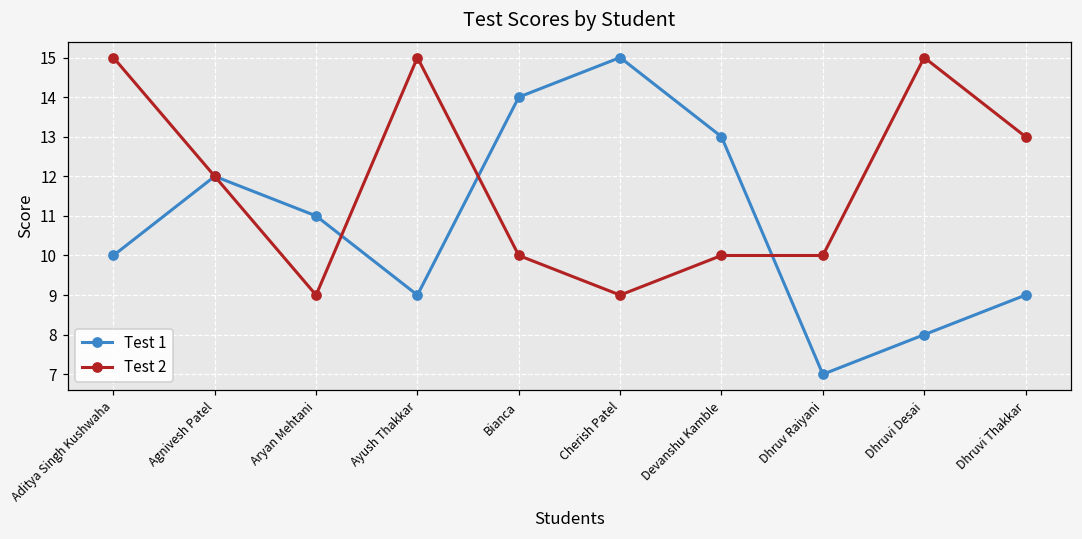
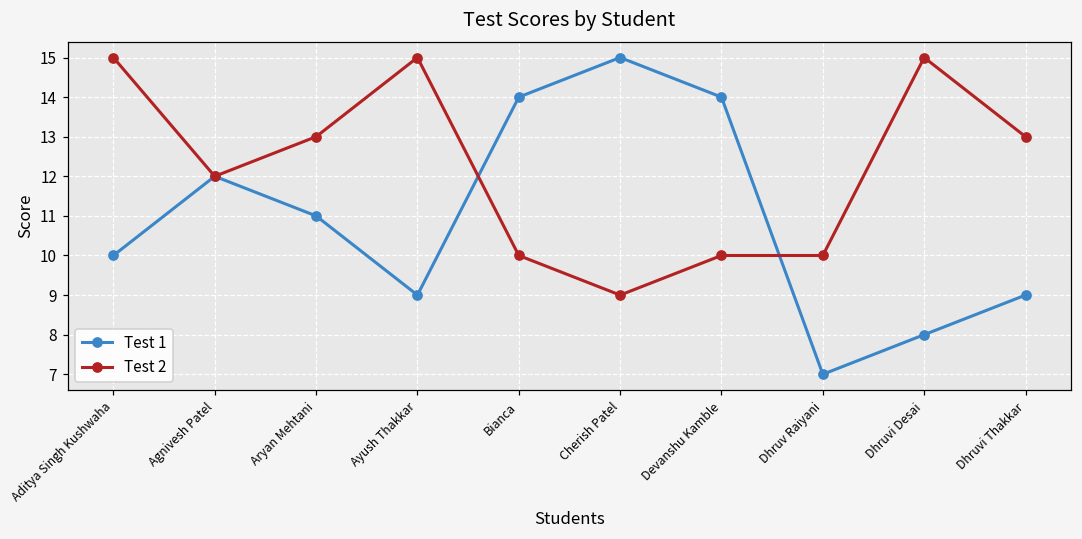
  {
    "Test 1": {
      "Aditya Singh Kushwaha": 10,
      "Aryan Mehtani": 11,
      "Ayush Thakkar": 9,
      "Bianca": 14,
      "Cherish Patel": 15,
-     "Devanshu Kamble": 13,
+     "Devanshu Kamble": 14,
      "Dhruv Raiyani": 7,
      "Dhruvi Desai": 8,
      "Dhruvi Thakkar": 9
    },
    "Test 2": {
      "Aditya Singh Kushwaha": 15,
-     "Aryan Mehtani": 9,
+     "Aryan Mehtani": 13,
      "Ayush Thakkar": 15,
      "Bianca": 10,
      "Cherish Patel": 9,
      "Devanshu Kamble": 10,
      "Dhruv Raiyani": 10,
      "Dhruvi Desai": 15,
      "Dhruvi Thakkar": 13
    }
  }
